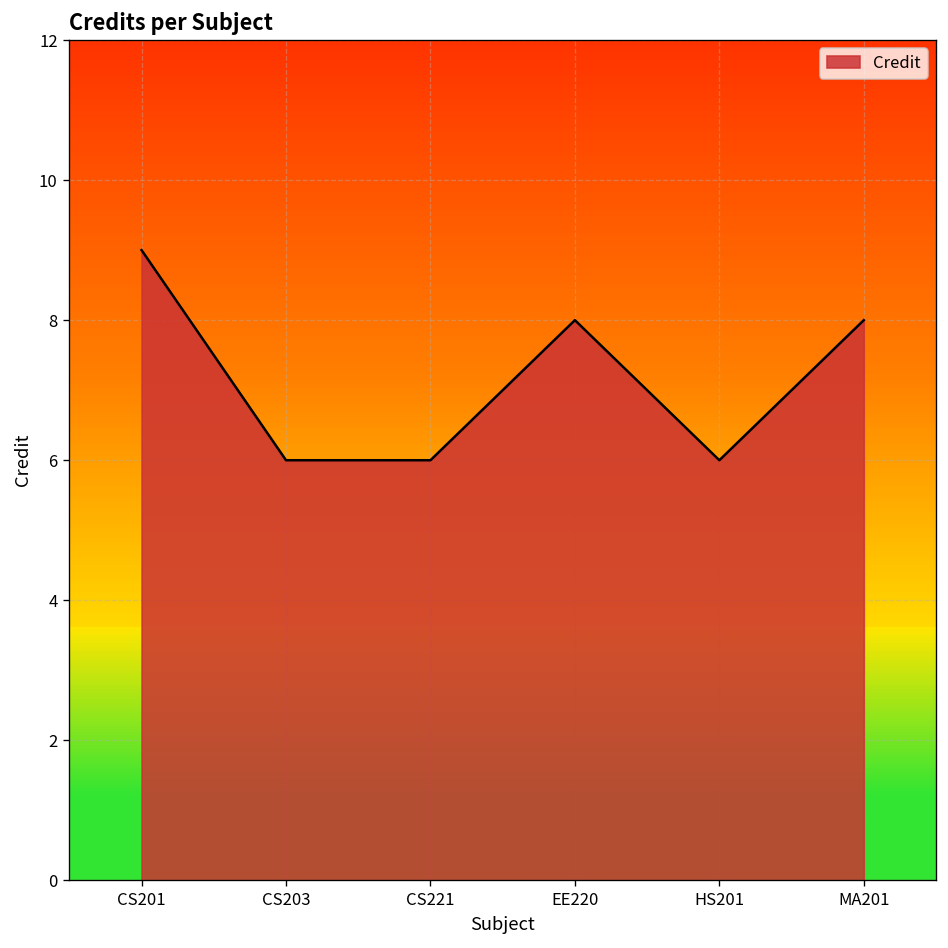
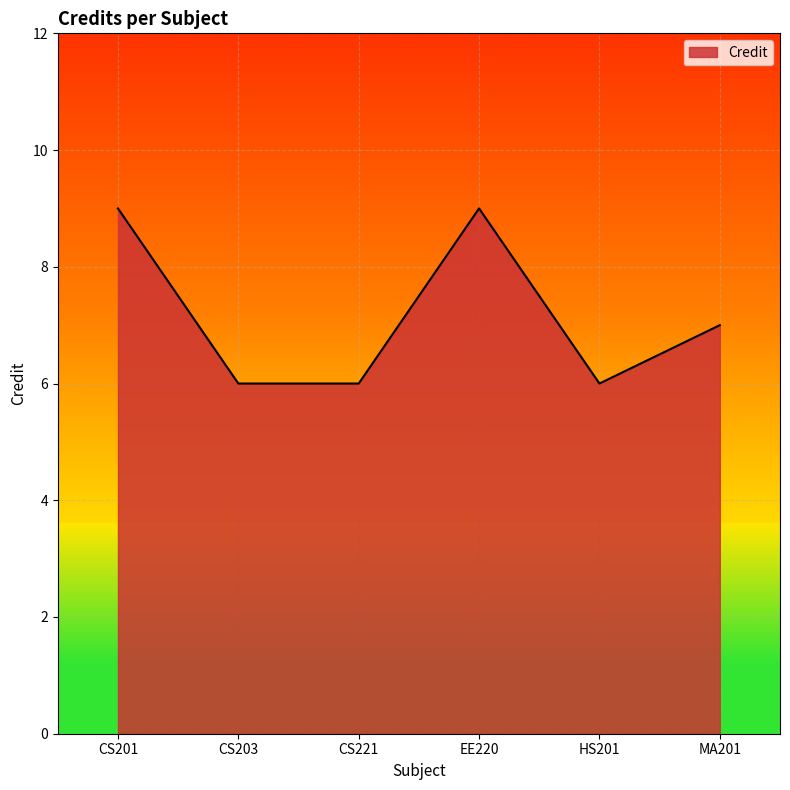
  {
    "CS201": 9,
    "CS203": 6,
    "CS221": 6,
-   "EE220": 8,
+   "EE220": 9,
    "HS201": 6,
-   "MA201": 8
+   "MA201": 7
  }
